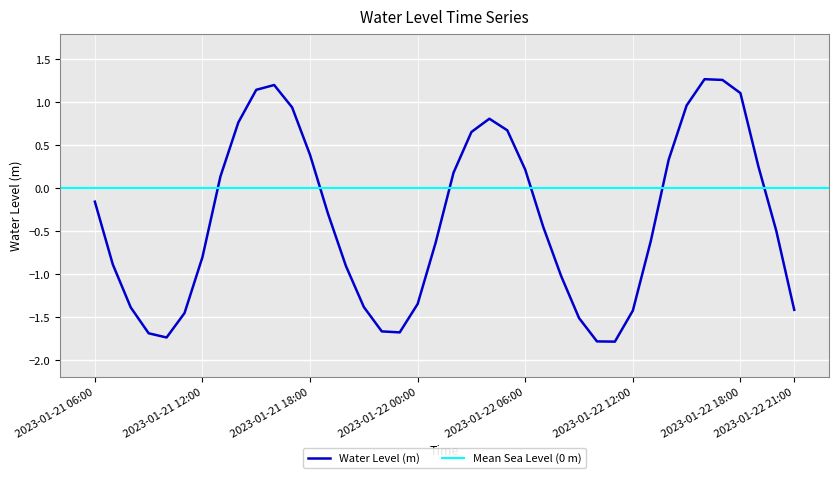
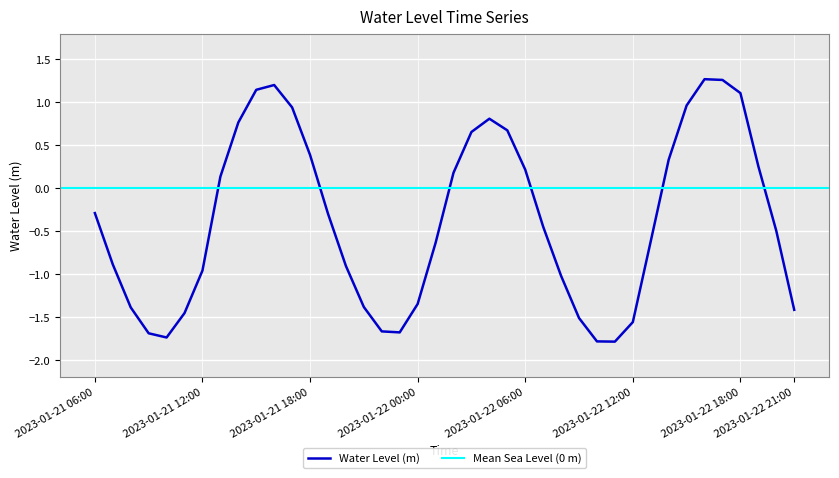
  {
-   "2023-01-21 06:00": -0.2,
-   "2023-01-21 12:00": -0.8,
+   "2023-01-21 06:00": -0.3,
+   "2023-01-21 12:00": -1.0,
    "2023-01-21 18:00": 0.4,
    "2023-01-22 00:00": -1.3,
    "2023-01-22 06:00": 0.2,
-   "2023-01-22 12:00": -1.4,
+   "2023-01-22 12:00": -1.6,
    "2023-01-22 18:00": 1.1,
    "2023-01-22 21:00": -1.4
  }
